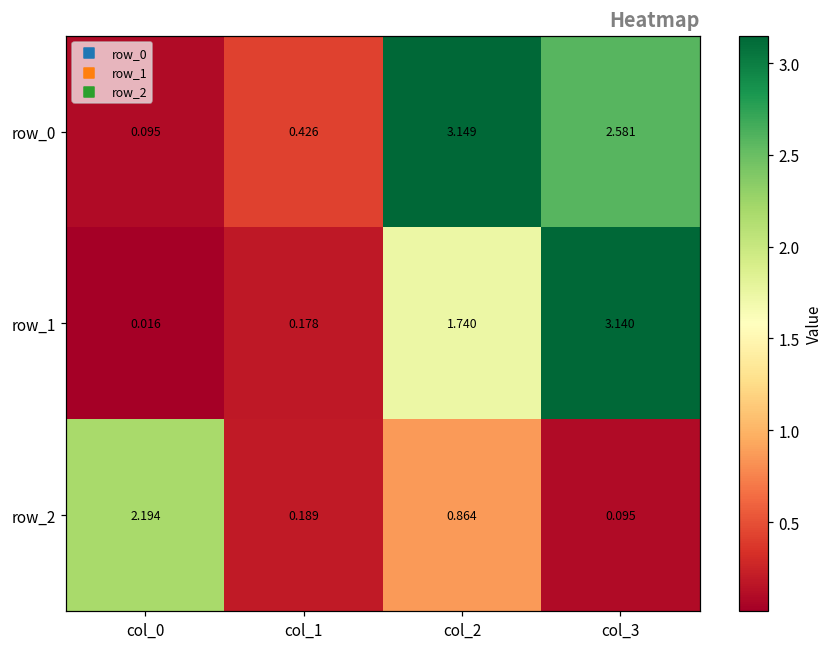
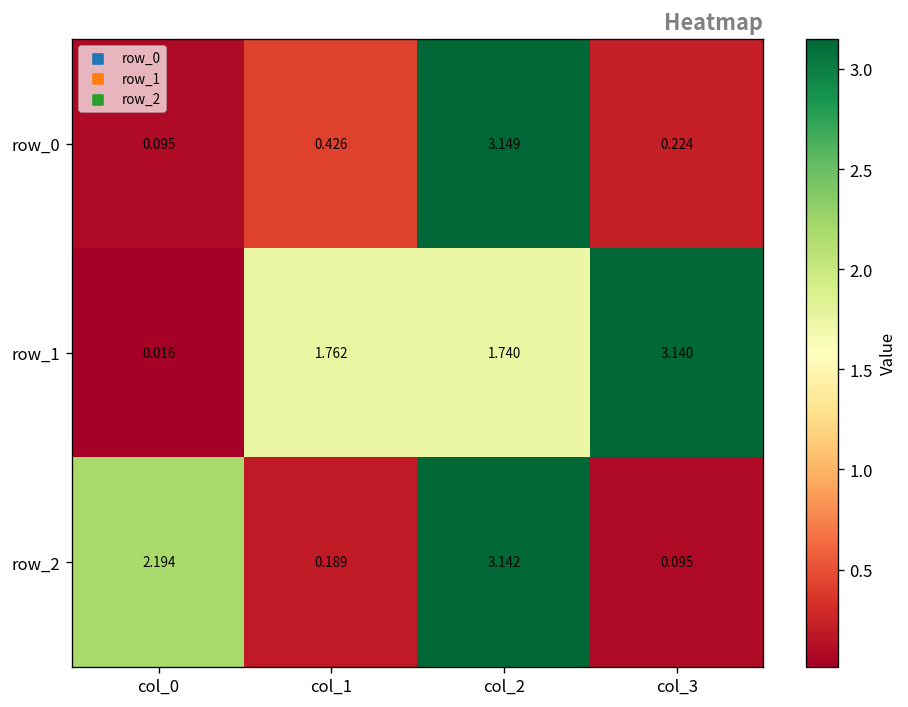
  {
    "row_0": {
      "col_0": 0.095,
      "col_1": 0.426,
      "col_2": 3.149,
-     "col_3": 2.581
+     "col_3": 0.224
    },
    "row_1": {
      "col_0": 0.016,
-     "col_1": 0.178,
+     "col_1": 1.762,
      "col_2": 1.740,
      "col_3": 3.140
    },
    "row_2": {
      "col_0": 2.194,
      "col_1": 0.189,
-     "col_2": 0.864,
+     "col_2": 3.142,
      "col_3": 0.095
    }
  }
